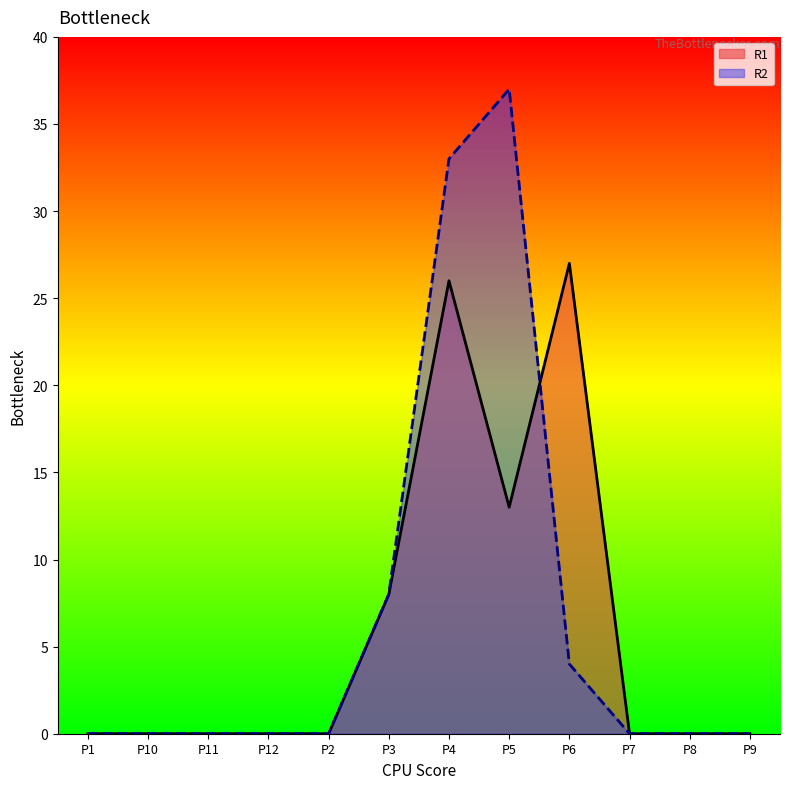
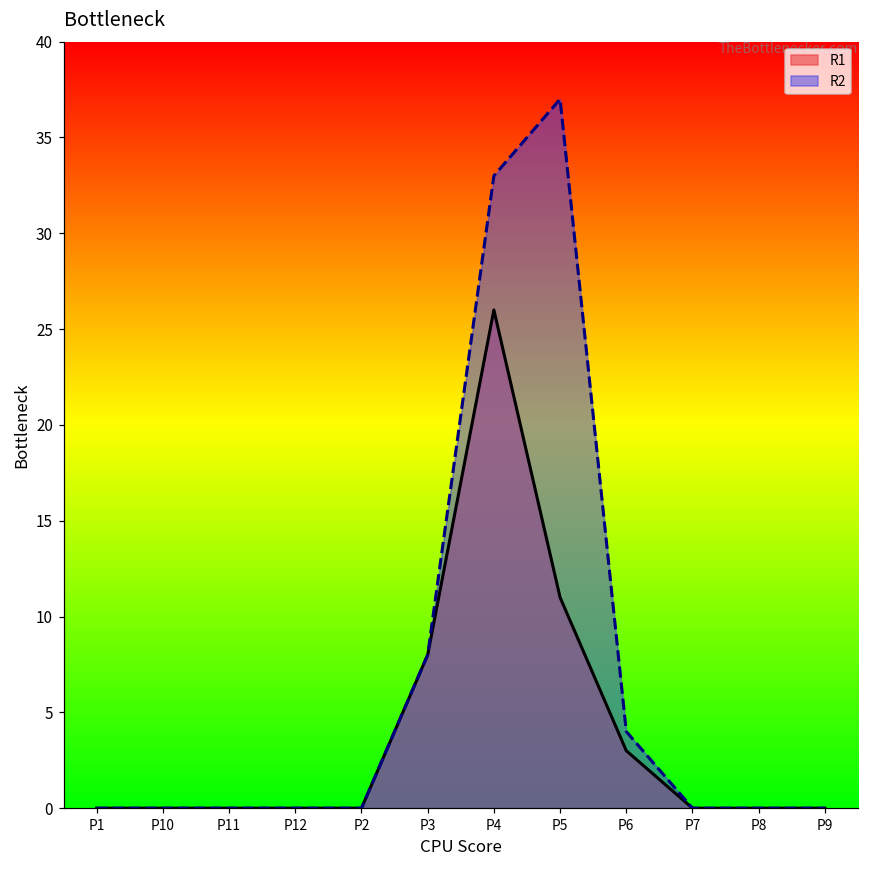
  {
    "R1": {
      "P4": 26,
-     "P5": 13,
-     "P6": 27
+     "P5": 11,
+     "P6": 3
    },
    "R2": {
      "P4": 33,
      "P5": 37,
      "P6": 4
    }
  }
